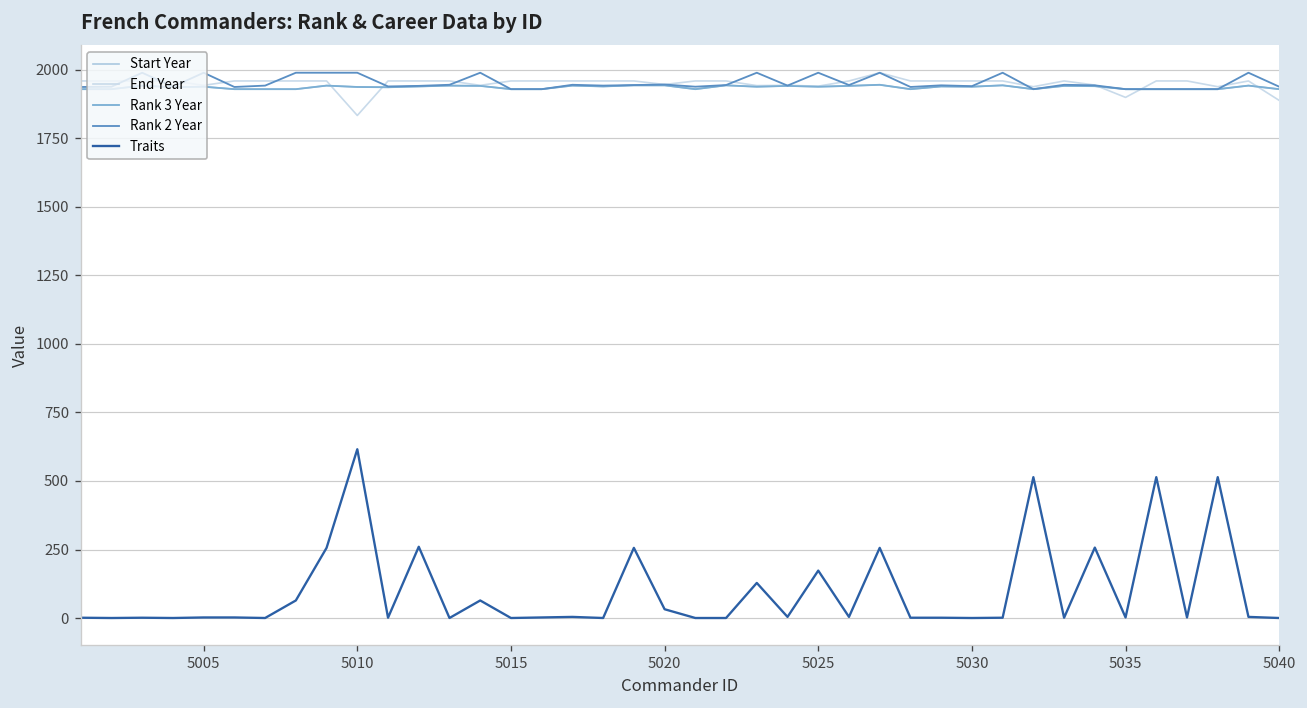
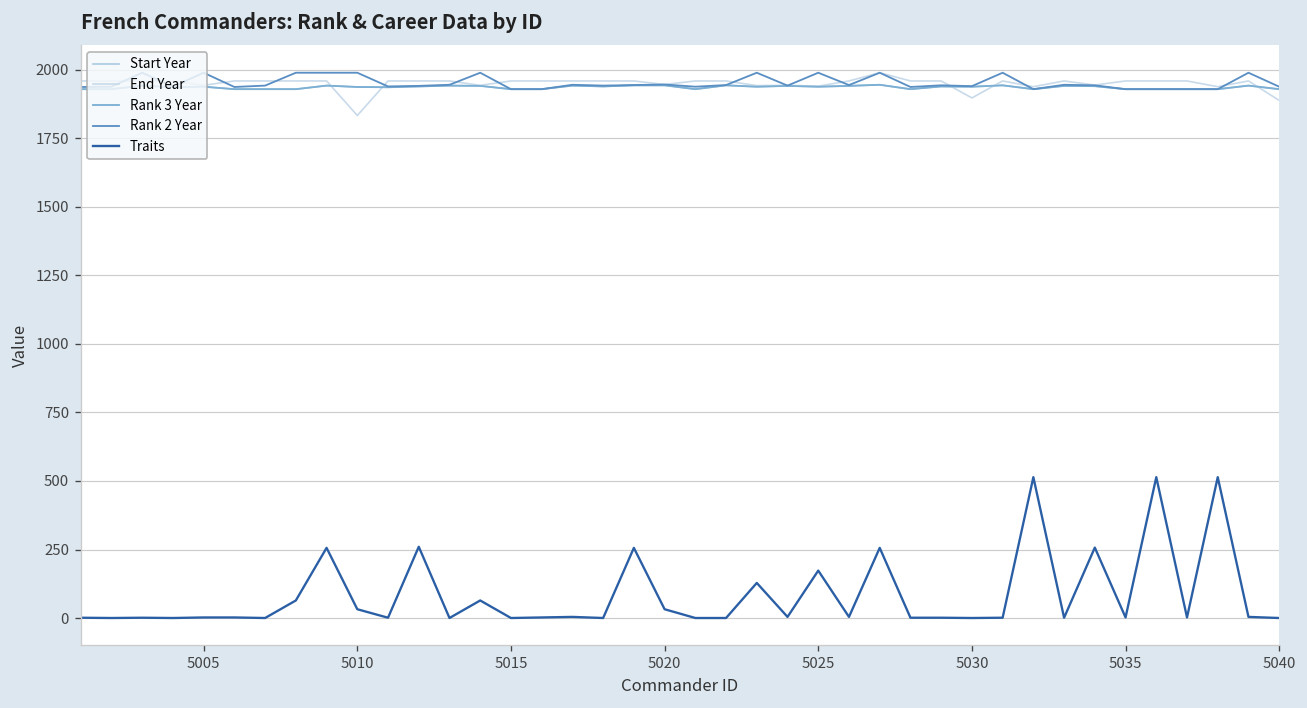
  {
    "End Year": {
      "5010": 1830,
      "5015": 1960,
-     "5030": 1960,
-     "5035": 1900,
+     "5030": 1900,
+     "5035": 1960,
      "5040": 1890
    },
    "Traits": {
      "5005": 0,
-     "5010": 620,
+     "5010": 30,
      "5015": 0,
      "5020": 30,
      "5025": 170,
      "5030": 0,
      "5035": 0,
      "5040": 0
    }
  }
